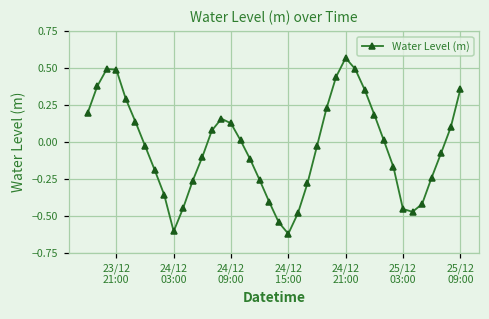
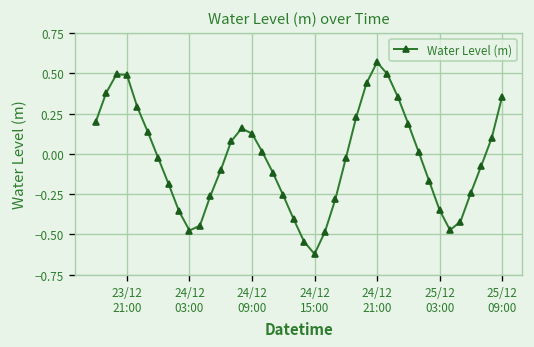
  {
    "23/12 21:00": 0.49,
-   "24/12 03:00": -0.61,
+   "24/12 03:00": -0.48,
    "24/12 09:00": 0.13,
    "24/12 15:00": -0.62,
    "24/12 21:00": 0.57,
-   "25/12 03:00": -0.45,
+   "25/12 03:00": -0.35,
    "25/12 09:00": 0.36
  }
